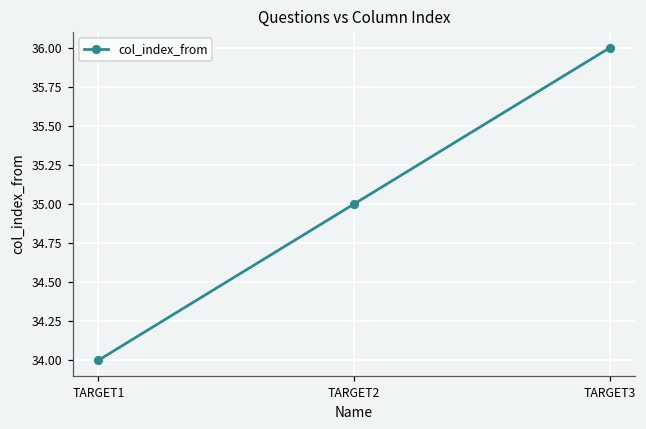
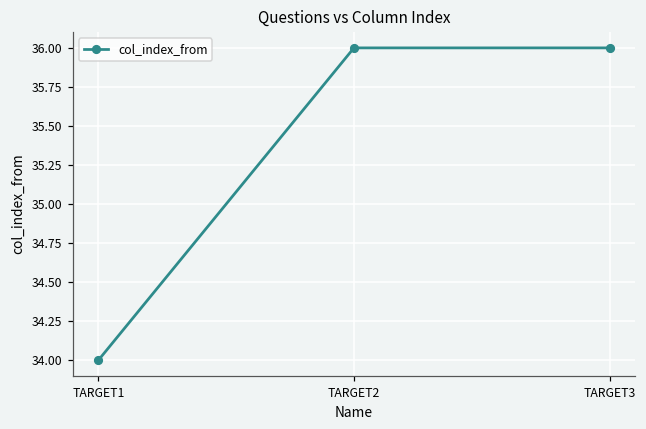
  {
    "TARGET1": 34,
-   "TARGET2": 35,
+   "TARGET2": 36,
    "TARGET3": 36
  }
